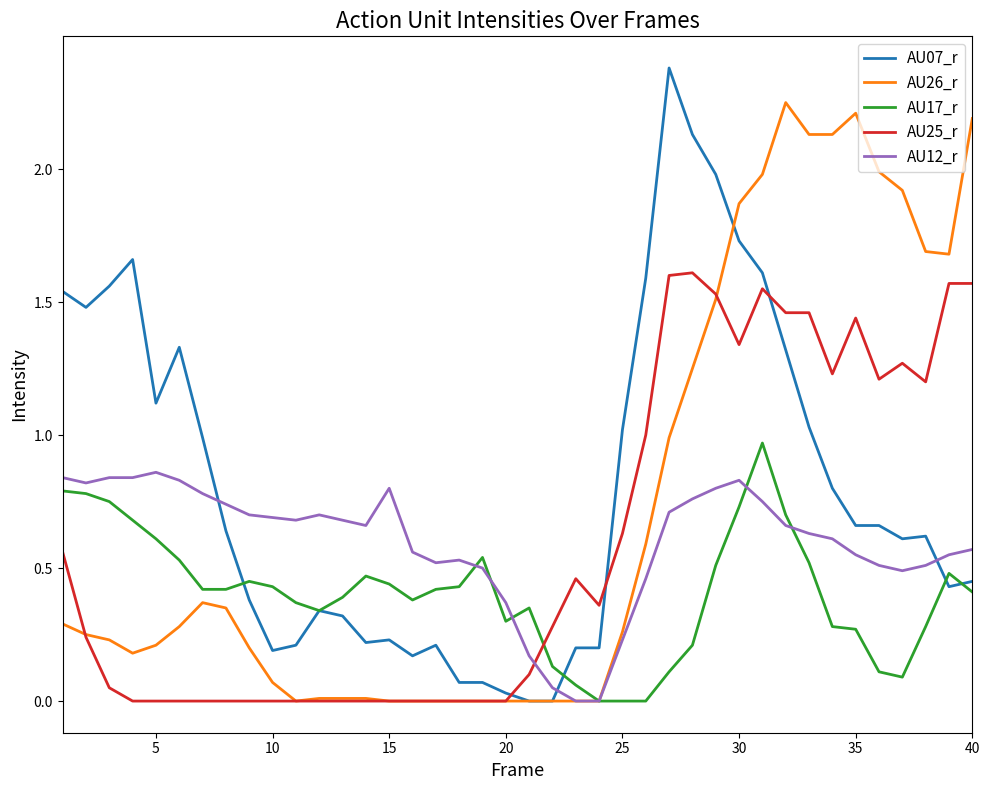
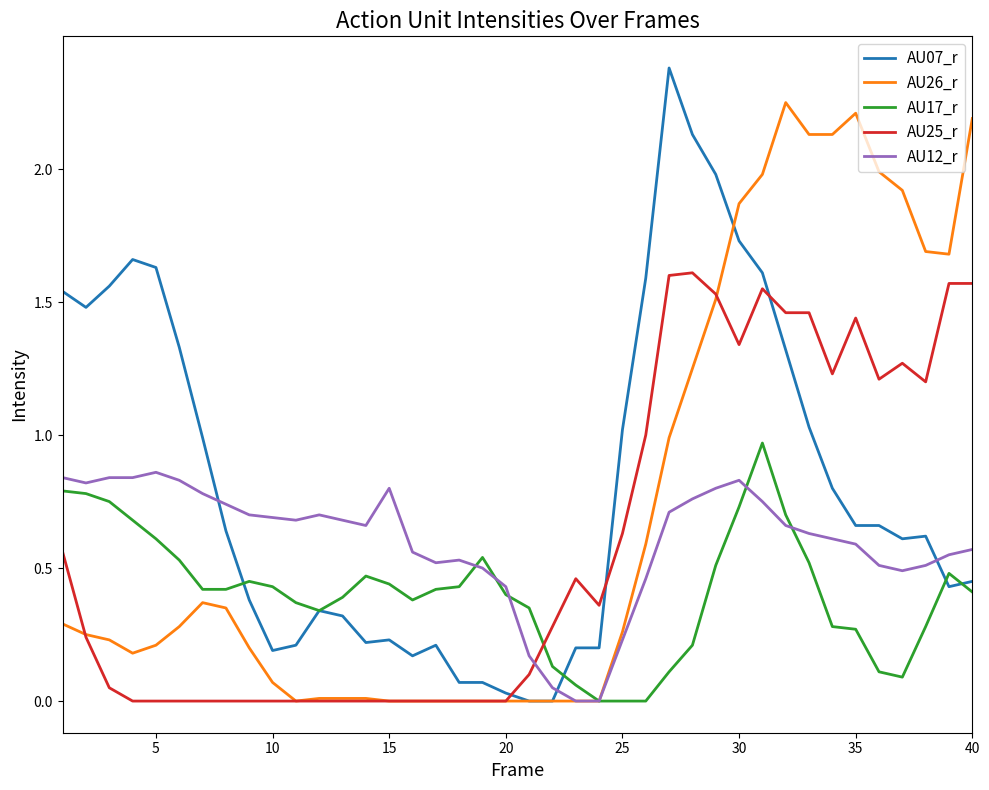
  {
    "AU07_r": {
-     "5": 1.12,
+     "5": 1.63,
      "10": 0.19,
      "15": 0.23,
      "20": 0.03,
      "25": 1.02,
      "30": 1.73,
      "35": 0.66,
      "40": 0.45
    },
    "AU26_r": {
      "5": 0.21,
      "10": 0.07,
      "25": 0.26,
      "30": 1.87,
      "35": 2.21,
      "40": 2.19
    },
    "AU17_r": {
      "5": 0.61,
      "10": 0.43,
      "15": 0.44,
-     "20": 0.3,
+     "20": 0.4,
      "25": 0.0,
      "30": 0.73,
      "35": 0.27,
      "40": 0.41
    },
    "AU25_r": {
      "5": 0.00,
      "10": 0.00,
      "25": 0.63,
      "30": 1.34,
      "35": 1.44,
      "40": 1.57
    },
    "AU12_r": {
      "5": 0.86,
      "10": 0.69,
      "15": 0.80,
-     "20": 0.37,
+     "20": 0.43,
      "25": 0.23,
      "30": 0.83,
-     "35": 0.55,
+     "35": 0.59,
      "40": 0.57
    }
  }
